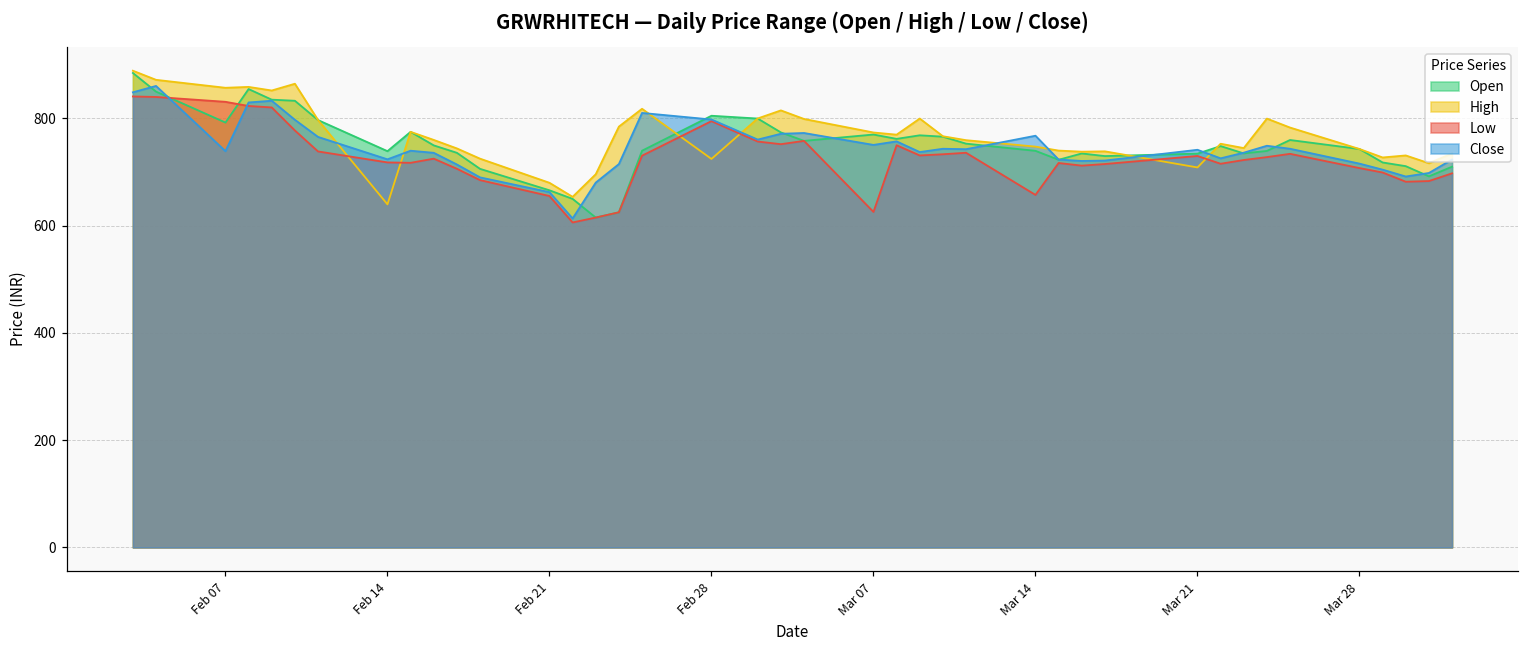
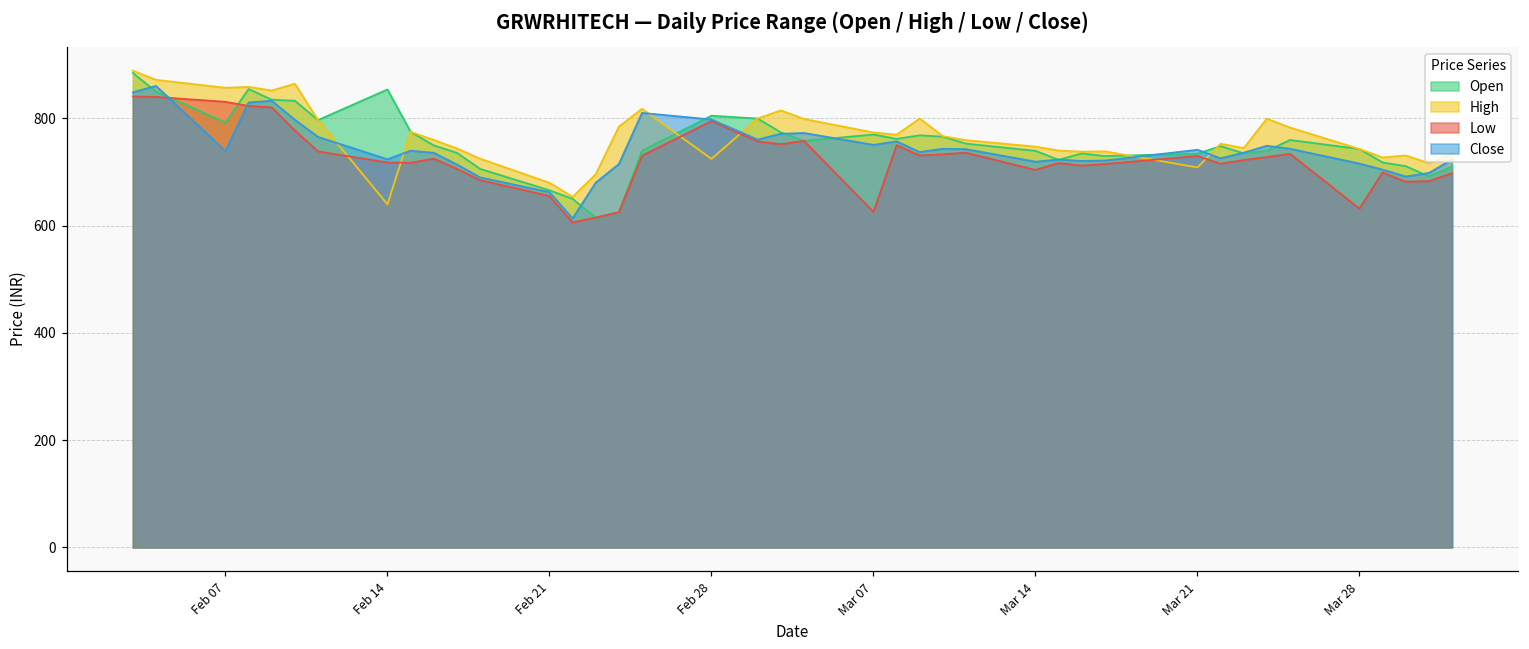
  {
    "Open": {
      "Feb 07": 790,
-     "Feb 14": 740,
+     "Feb 14": 850,
      "Feb 28": 810,
      "Mar 14": 740
    },
    "High": {
      "Feb 07": 860,
      "Feb 14": 640,
      "Feb 21": 680,
      "Feb 28": 720,
      "Mar 14": 750,
      "Mar 21": 710
    },
    "Low": {
      "Feb 07": 830,
      "Feb 14": 720,
      "Feb 21": 660,
      "Mar 07": 630,
-     "Mar 14": 660,
-     "Mar 28": 710
+     "Mar 14": 700,
+     "Mar 28": 630
    },
    "Close": {
      "Feb 07": 740,
      "Feb 14": 720,
      "Mar 07": 750,
-     "Mar 14": 770,
+     "Mar 14": 720,
      "Mar 21": 740,
      "Mar 28": 720
    }
  }
